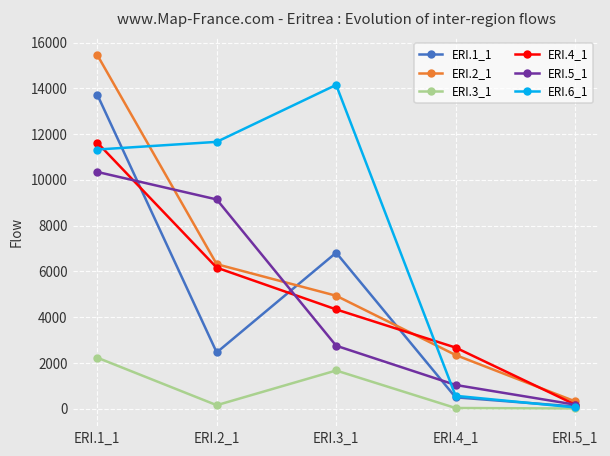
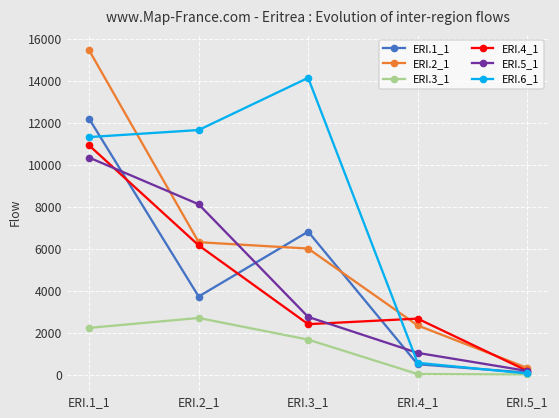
  {
    "ERI.1_1": {
-     "ERI.1_1": 13700,
-     "ERI.2_1": 2500,
+     "ERI.1_1": 12200,
+     "ERI.2_1": 3700,
      "ERI.3_1": 6800
    },
    "ERI.2_1": {
      "ERI.1_1": 15500,
      "ERI.2_1": 6300,
-     "ERI.3_1": 4900,
+     "ERI.3_1": 6000,
      "ERI.4_1": 2400,
      "ERI.5_1": 300
    },
    "ERI.3_1": {
      "ERI.1_1": 2200,
-     "ERI.2_1": 200,
+     "ERI.2_1": 2700,
      "ERI.3_1": 1700,
      "ERI.4_1": 0
    },
    "ERI.4_1": {
-     "ERI.1_1": 11600,
+     "ERI.1_1": 10900,
      "ERI.2_1": 6200,
-     "ERI.3_1": 4300,
+     "ERI.3_1": 2400,
      "ERI.4_1": 2700
    },
    "ERI.5_1": {
      "ERI.1_1": 10300,
-     "ERI.2_1": 9100,
+     "ERI.2_1": 8100,
      "ERI.3_1": 2800,
      "ERI.4_1": 1000
    },
    "ERI.6_1": {
      "ERI.1_1": 11300,
      "ERI.2_1": 11700,
      "ERI.3_1": 14200
    }
  }
